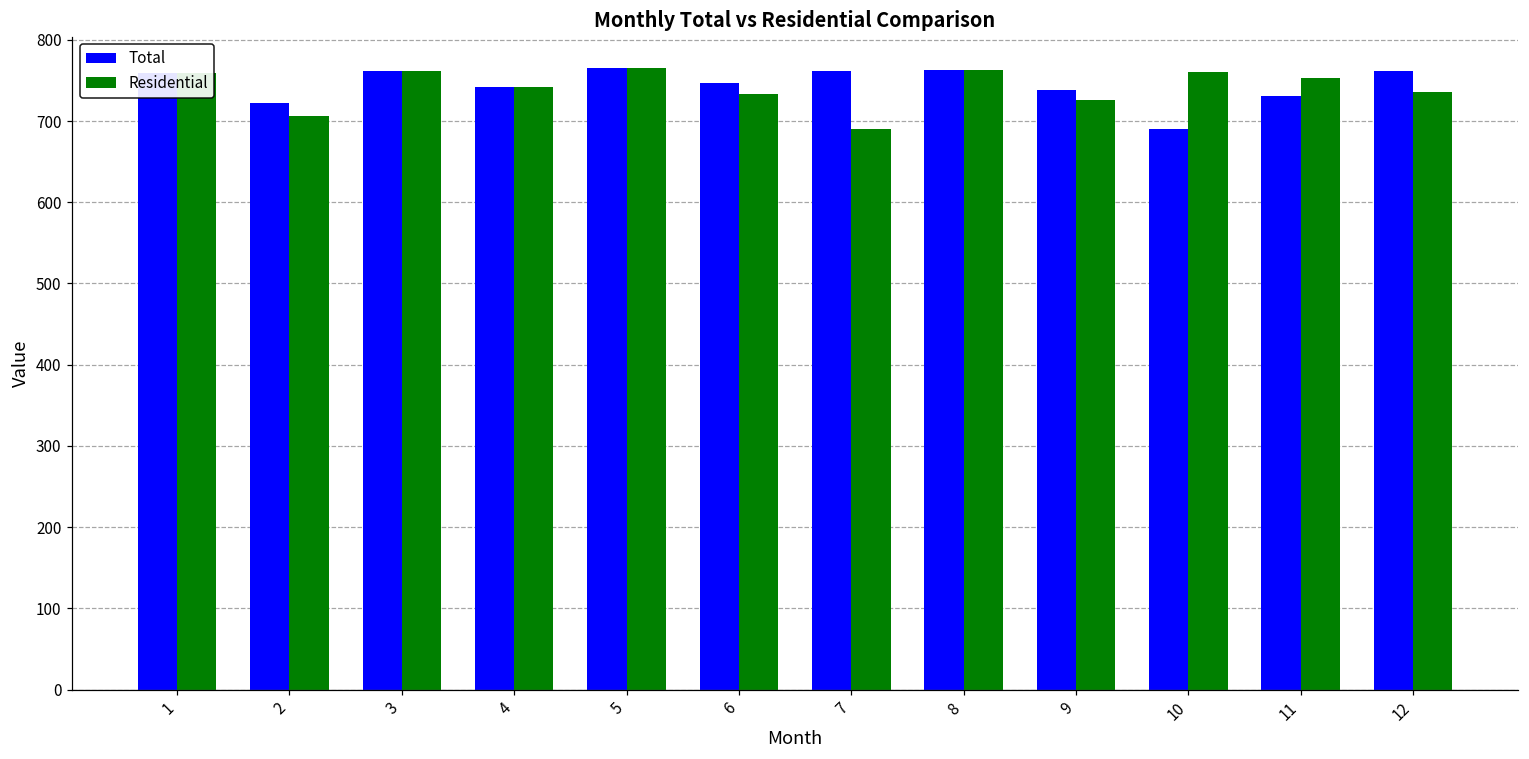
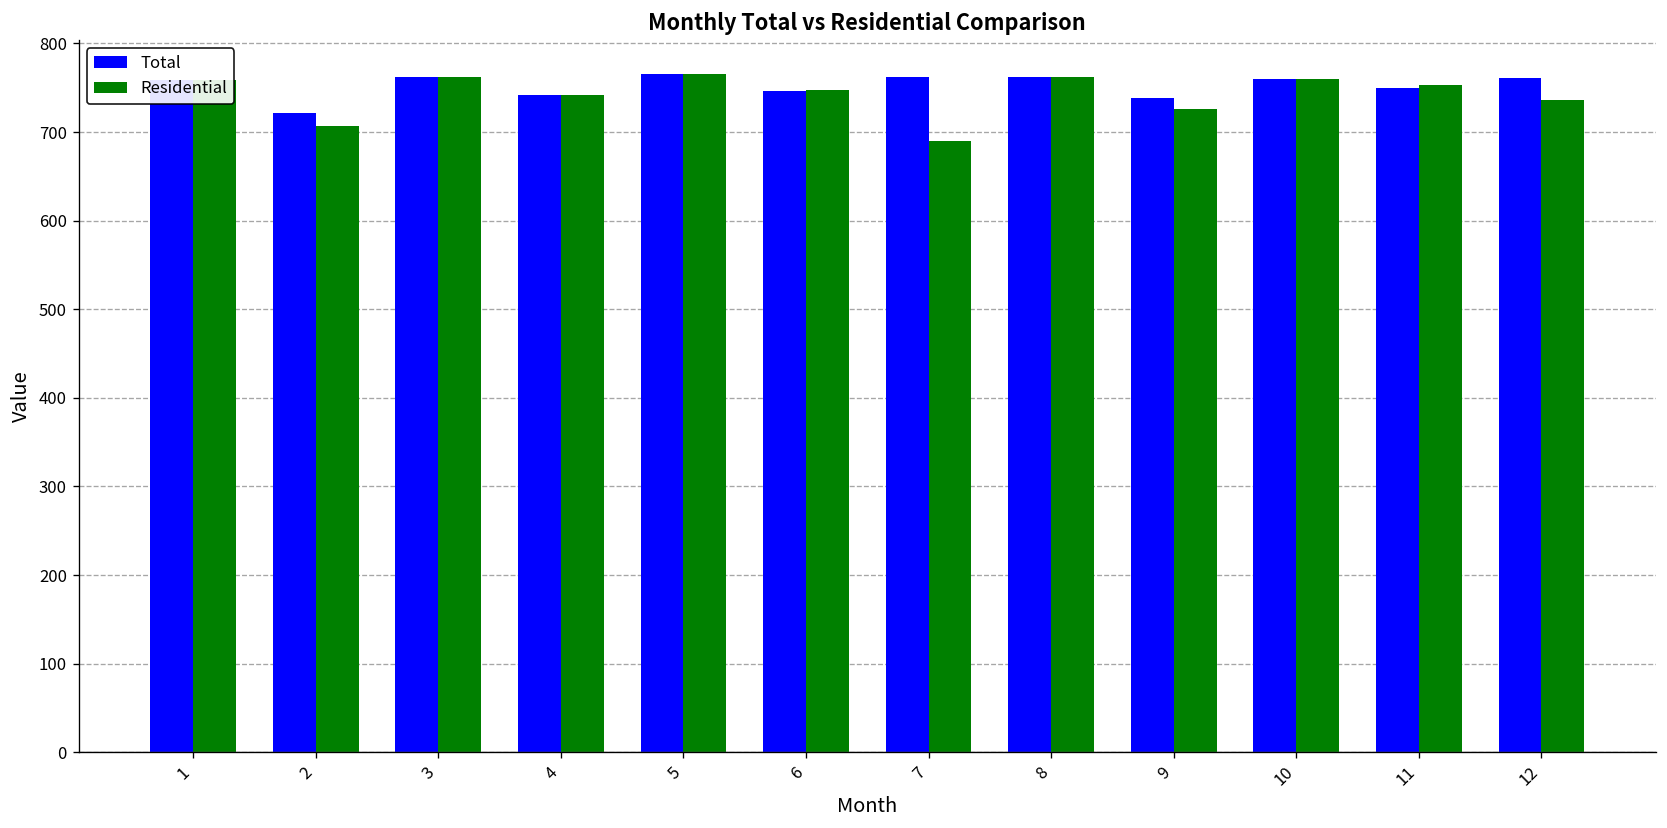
  {
    "Total": {
      "2": 720,
      "3": 760,
      "4": 740,
      "5": 770,
      "6": 750,
      "7": 760,
      "8": 760,
      "9": 740,
-     "10": 690,
-     "11": 730,
+     "10": 760,
+     "11": 750,
      "12": 760
    },
    "Residential": {
      "2": 710,
      "3": 760,
      "4": 740,
      "5": 770,
-     "6": 730,
+     "6": 750,
      "7": 690,
      "8": 760,
      "9": 730,
      "10": 760,
      "11": 750,
      "12": 740
    }
  }
